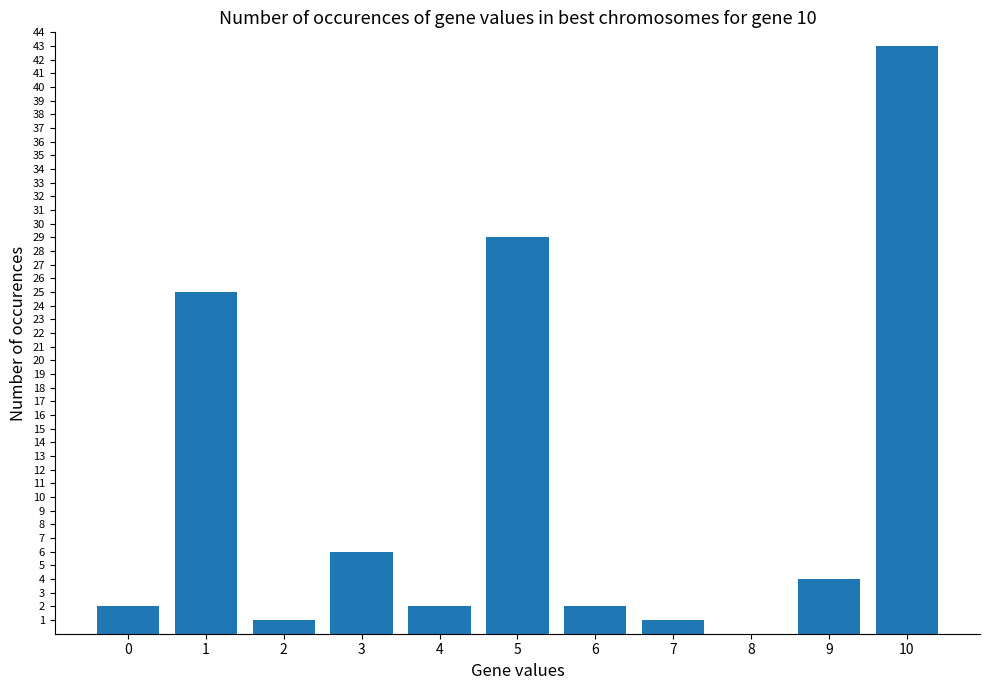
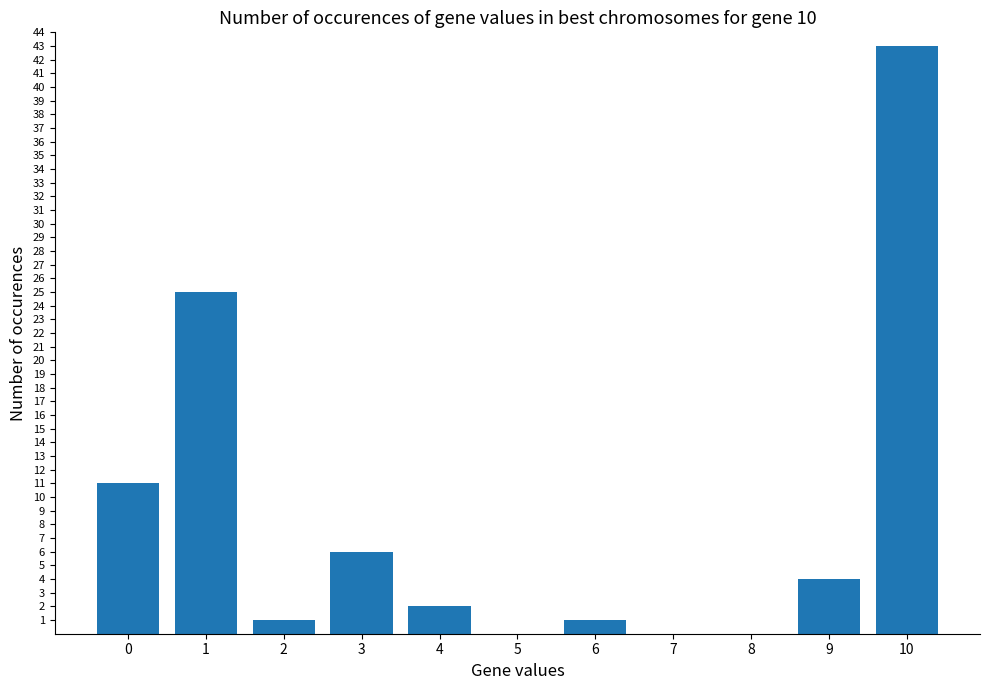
  {
-   "0": 2,
+   "0": 11,
    "1": 25,
    "2": 1,
    "3": 6,
    "4": 2,
-   "5": 29,
-   "6": 2,
-   "7": 1,
+   "5": 0,
+   "6": 1,
+   "7": 0,
    "8": 0,
    "9": 4,
    "10": 43
  }
